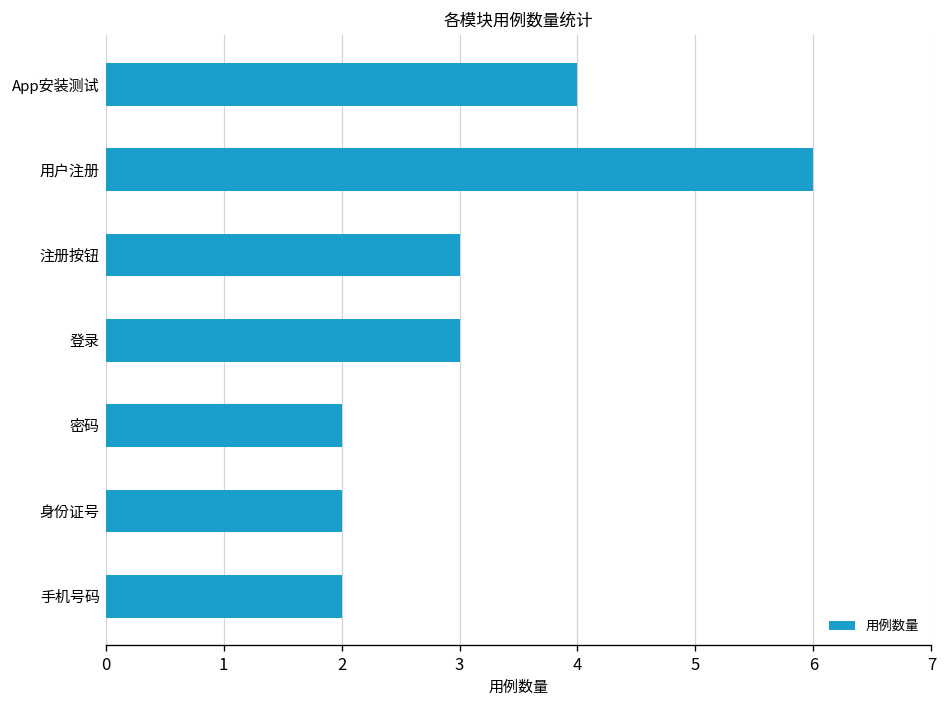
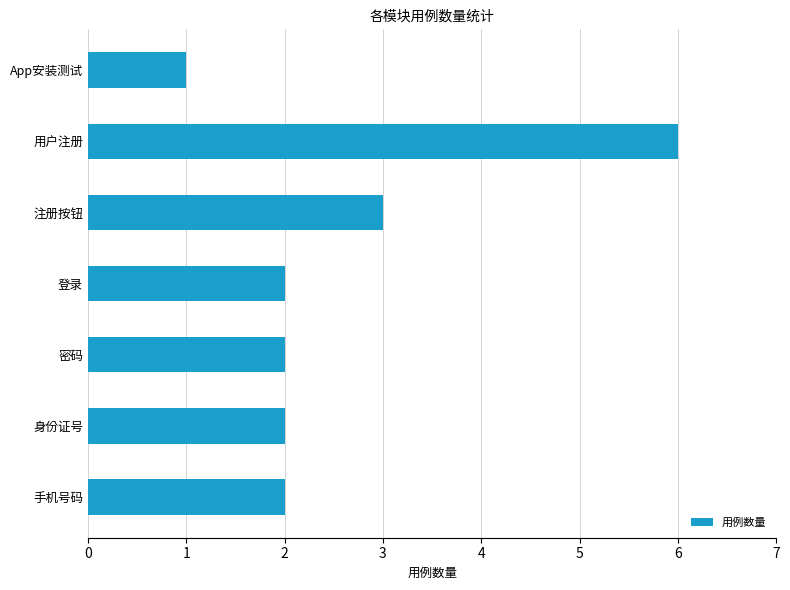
  {
-   "App安装测试": 4,
+   "App安装测试": 1,
    "用户注册": 6,
    "注册按钮": 3,
-   "登录": 3,
+   "登录": 2,
    "密码": 2,
    "身份证号": 2,
    "手机号码": 2
  }
